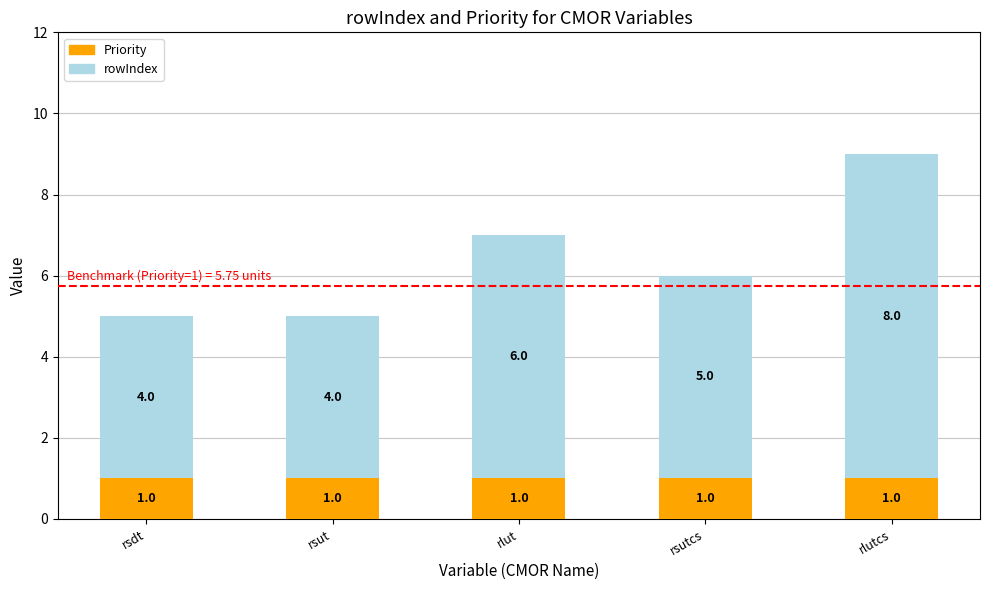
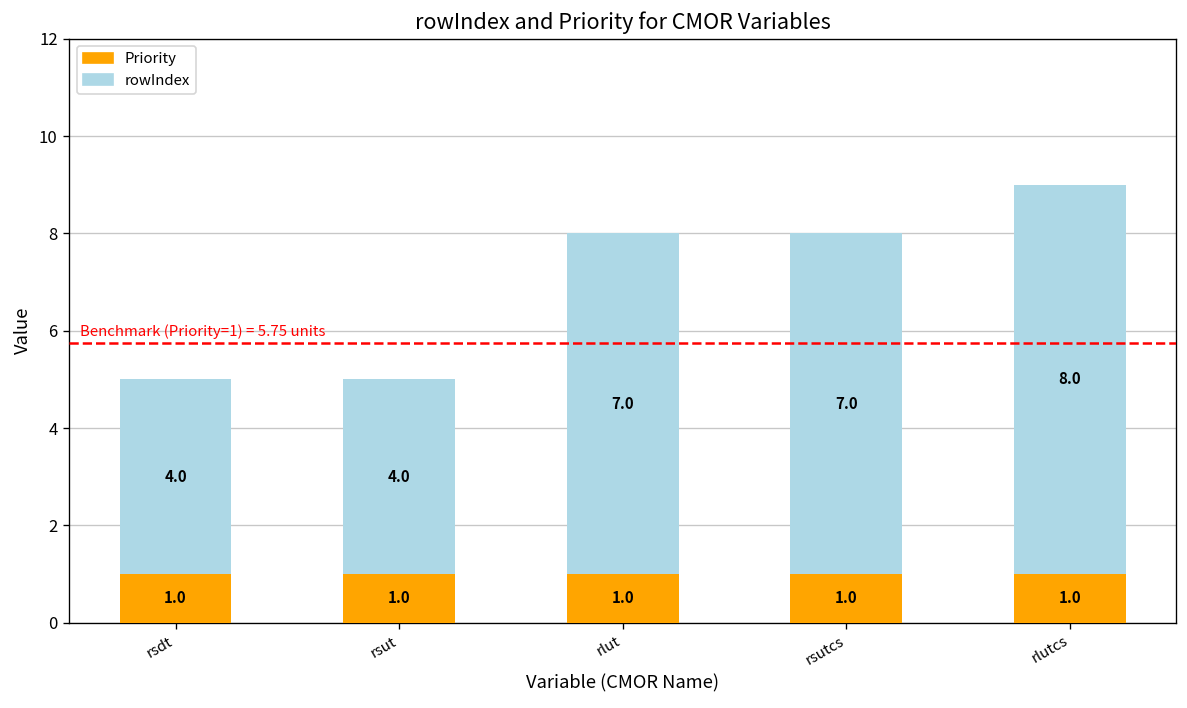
  {
    "Priority": {
      "rsdt": 1.0,
      "rsut": 1.0,
      "rlut": 1.0,
      "rsutcs": 1.0,
      "rlutcs": 1.0
    },
    "rowIndex": {
      "rsdt": 4.0,
      "rsut": 4.0,
-     "rlut": 6.0,
-     "rsutcs": 5.0,
+     "rlut": 7.0,
+     "rsutcs": 7.0,
      "rlutcs": 8.0
    }
  }
